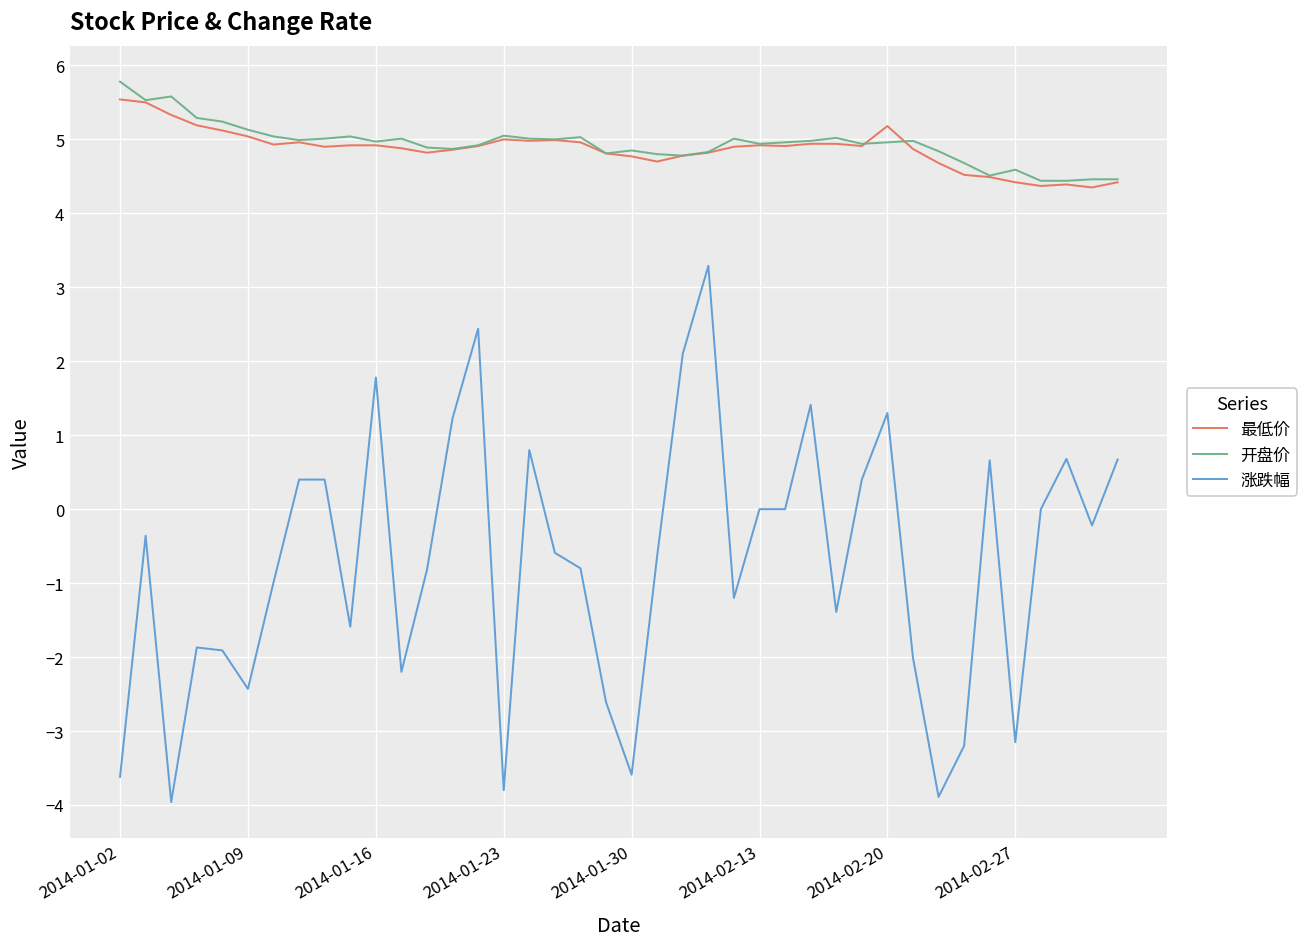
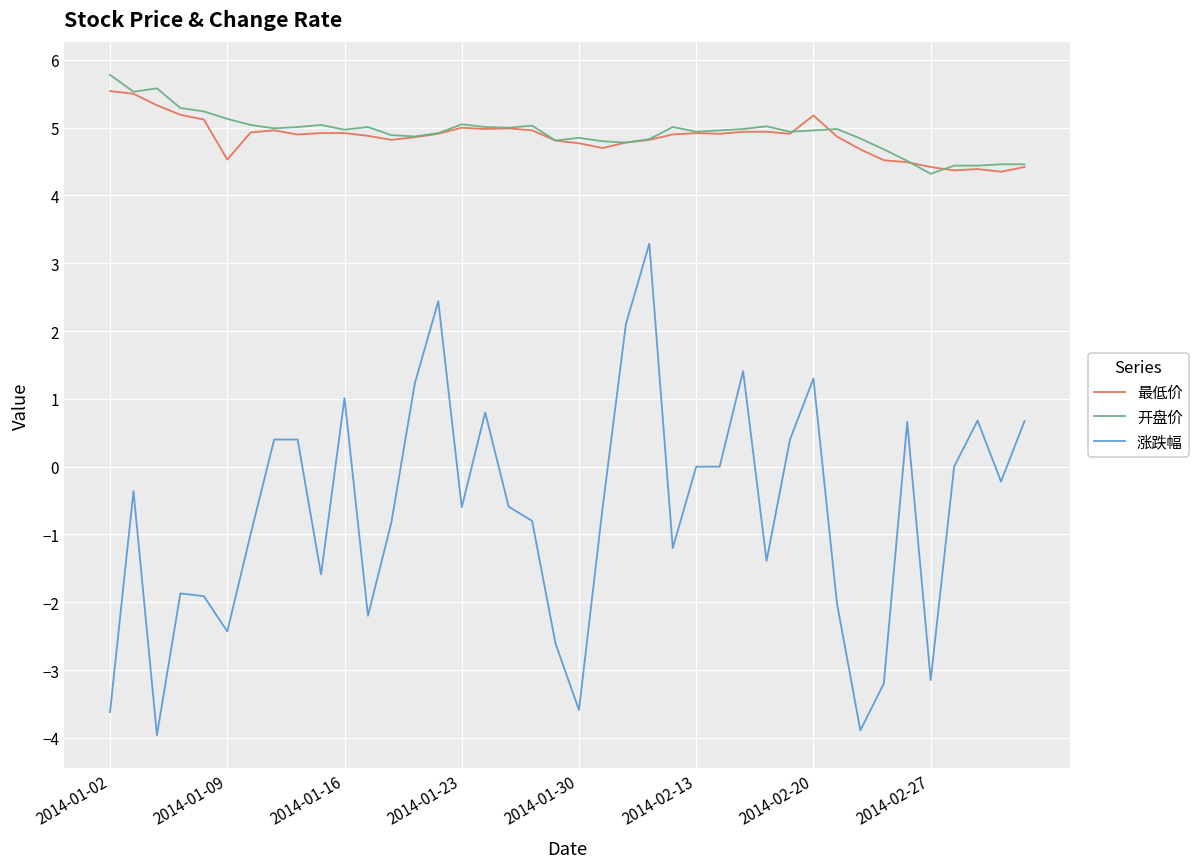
  {
    "最低价": {
      "2014-01-02": 5.5,
-     "2014-01-09": 5.0,
+     "2014-01-09": 4.5,
      "2014-01-16": 4.9,
      "2014-01-23": 5.0,
      "2014-01-30": 4.8,
      "2014-02-20": 5.2,
      "2014-02-27": 4.4
    },
    "开盘价": {
      "2014-01-02": 5.8,
      "2014-01-09": 5.1,
      "2014-01-16": 5.0,
      "2014-01-23": 5.1,
      "2014-01-30": 4.9,
      "2014-02-20": 5.0,
-     "2014-02-27": 4.6
+     "2014-02-27": 4.3
    },
    "涨跌幅": {
      "2014-01-02": -3.6,
      "2014-01-09": -2.4,
-     "2014-01-16": 1.8,
-     "2014-01-23": -3.8,
+     "2014-01-16": 1.0,
+     "2014-01-23": -0.6,
      "2014-01-30": -3.6,
      "2014-02-13": 0.0,
      "2014-02-20": 1.3,
      "2014-02-27": -3.2
    }
  }
